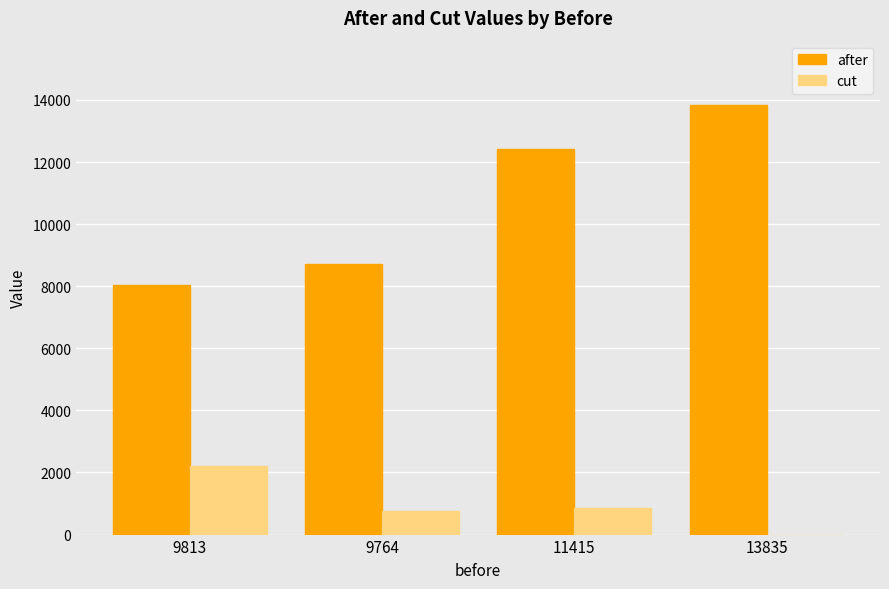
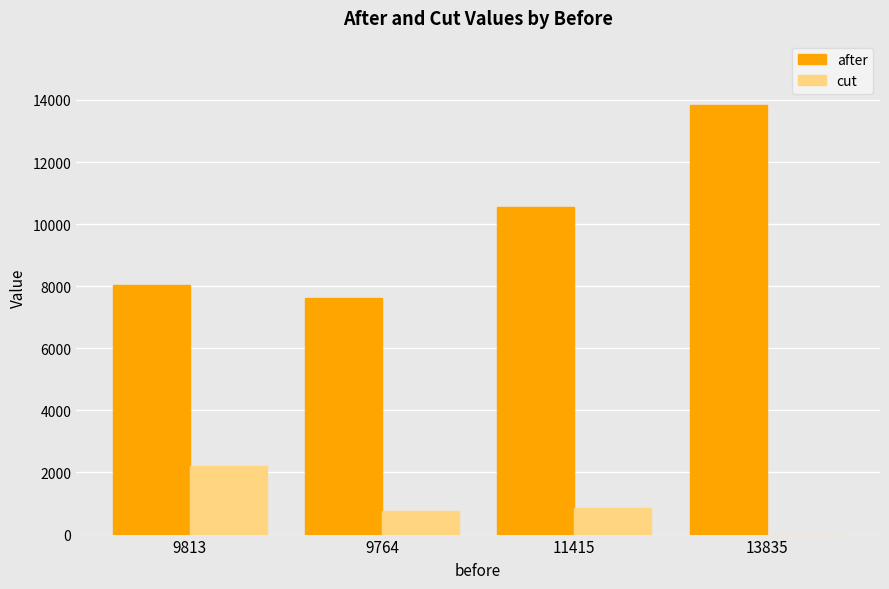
  {
    "after": {
      "9813": 8000,
-     "9764": 8700,
-     "11415": 12400,
+     "9764": 7600,
+     "11415": 10500,
      "13835": 13800
    },
    "cut": {
      "9813": 2200,
      "9764": 800,
      "11415": 900,
      "13835": 0
    }
  }
